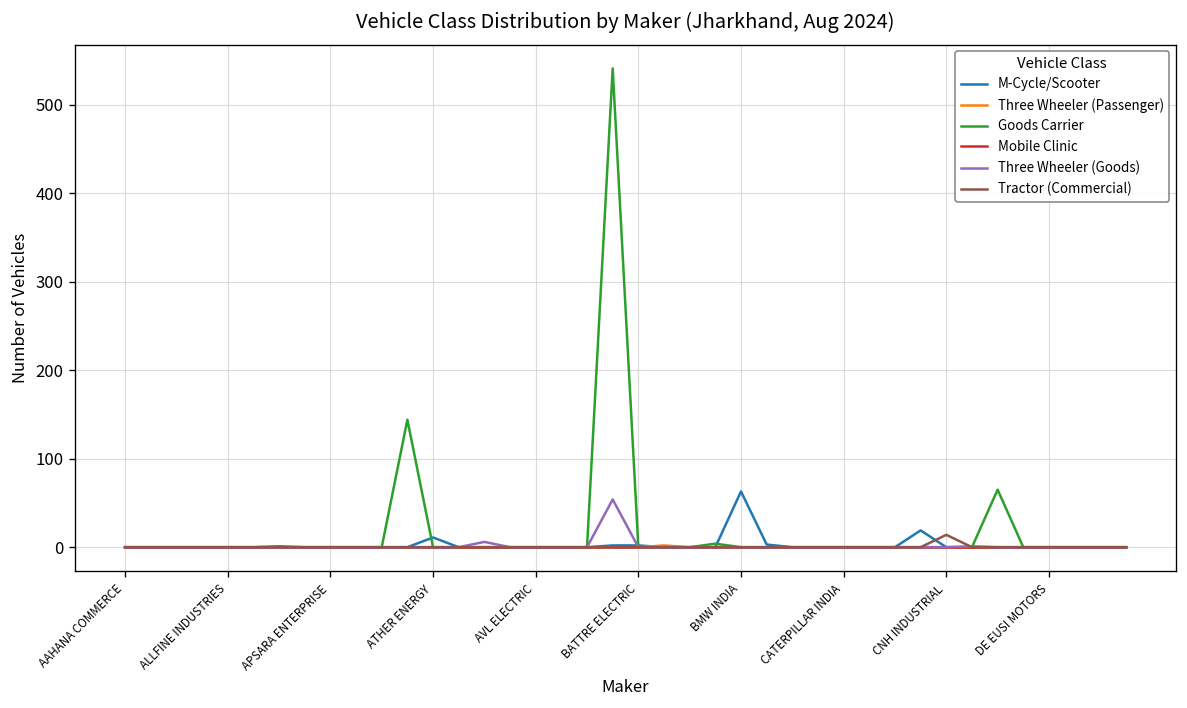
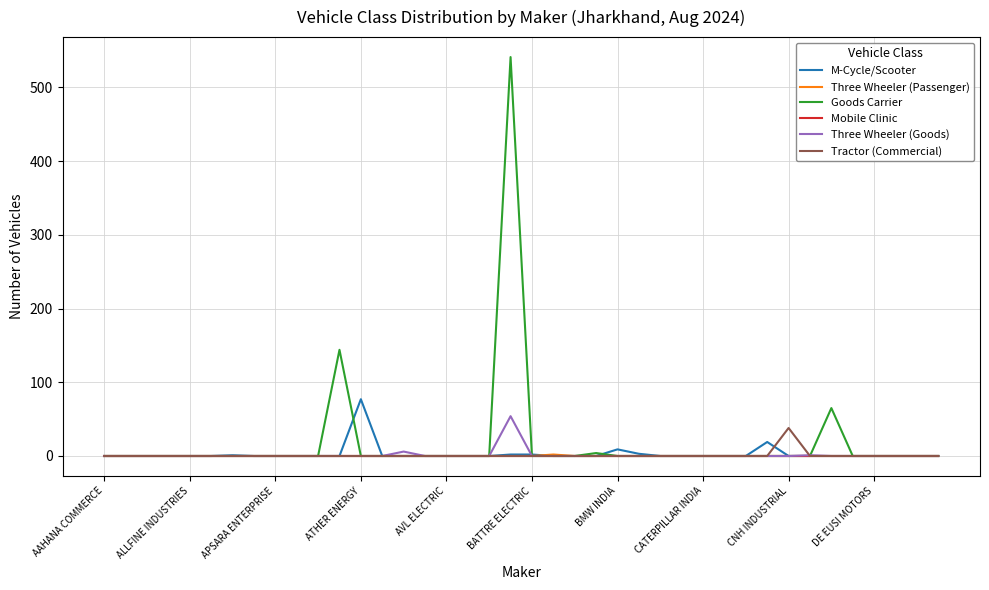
  {
    "M-Cycle/Scooter": {
-     "ATHER ENERGY": 10,
-     "BMW INDIA": 60
+     "ATHER ENERGY": 80,
+     "BMW INDIA": 10
    },
    "Tractor (Commercial)": {
-     "CNH INDUSTRIAL": 10
+     "CNH INDUSTRIAL": 40
    }
  }
